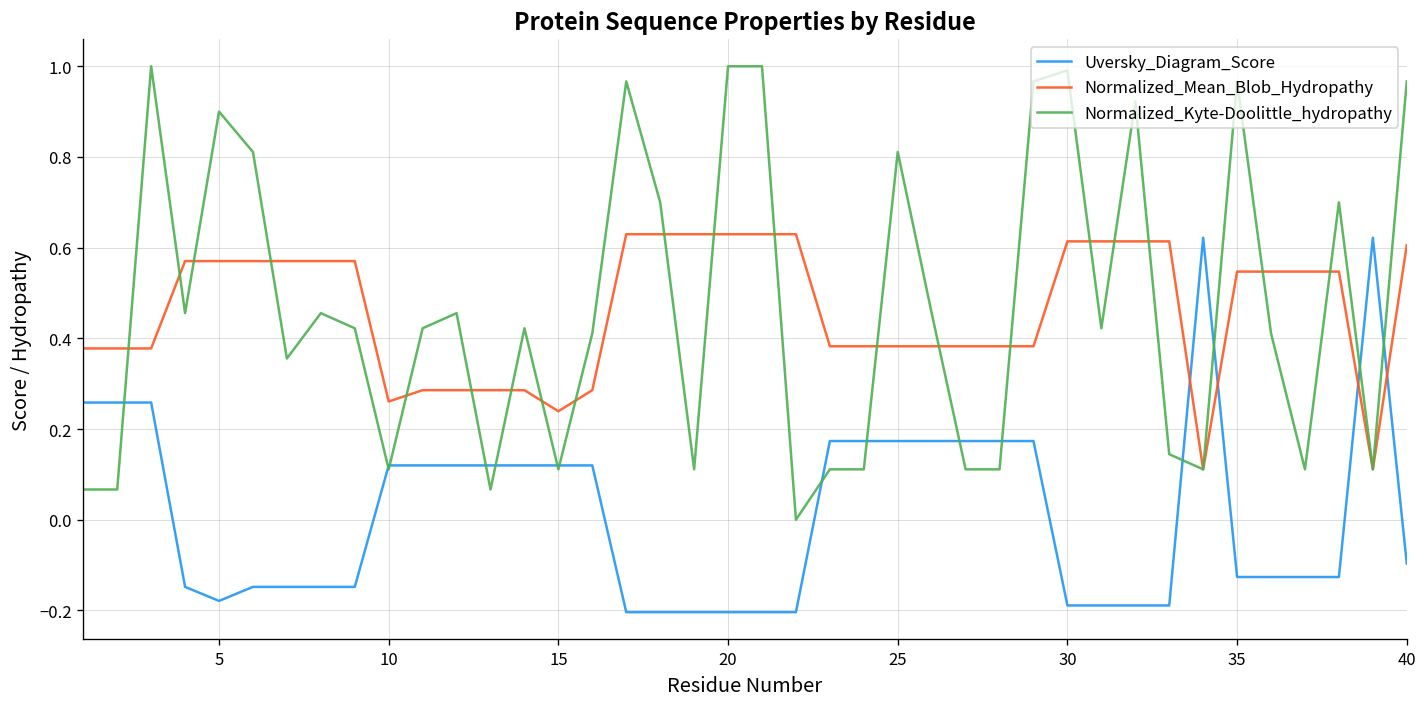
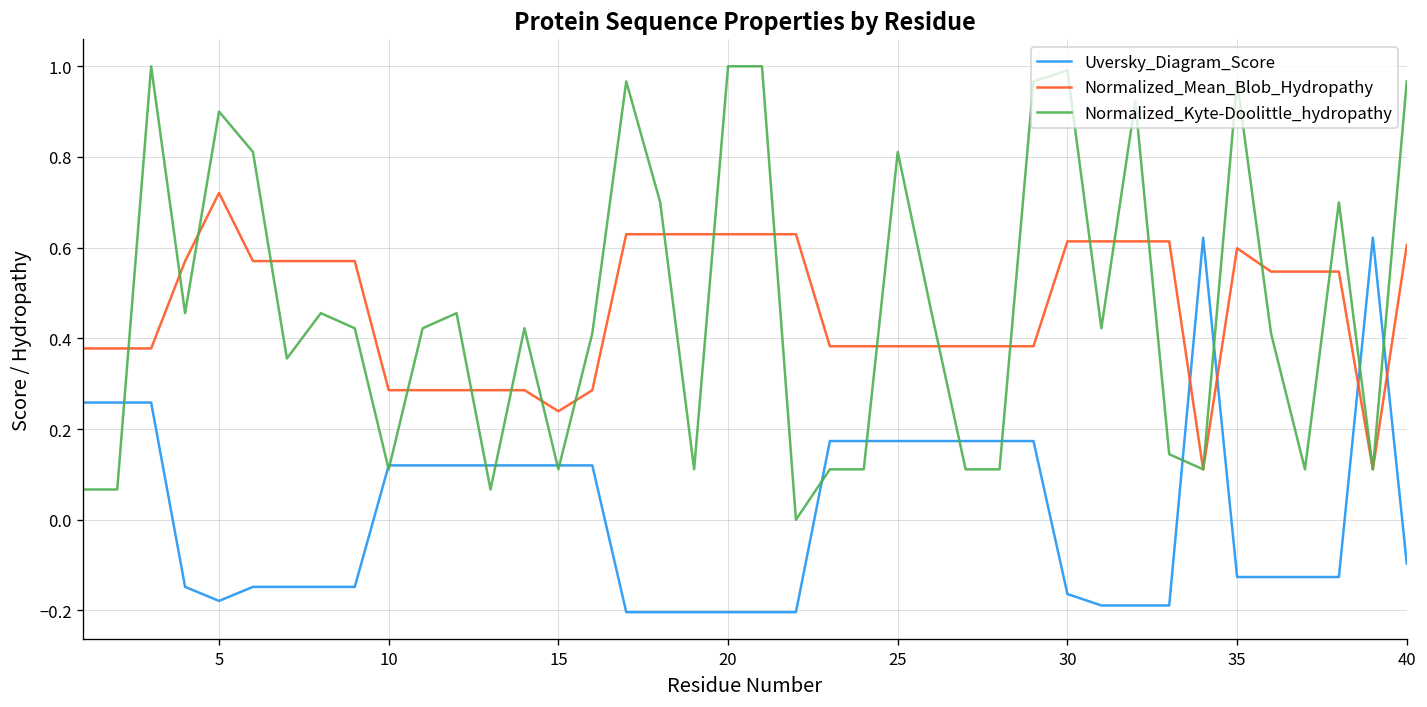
  {
    "Uversky_Diagram_Score": {
      "5": -0.18,
      "10": 0.12,
      "15": 0.12,
      "20": -0.20,
      "25": 0.17,
-     "30": -0.19,
+     "30": -0.16,
      "35": -0.13,
      "40": -0.10
    },
    "Normalized_Mean_Blob_Hydropathy": {
-     "5": 0.57,
-     "10": 0.26,
+     "5": 0.72,
+     "10": 0.29,
      "15": 0.24,
      "20": 0.63,
      "25": 0.38,
      "30": 0.61,
-     "35": 0.55,
+     "35": 0.60,
      "40": 0.61
    },
    "Normalized_Kyte-Doolittle_hydropathy": {
      "5": 0.90,
      "10": 0.11,
      "15": 0.11,
      "20": 1.00,
      "25": 0.81,
      "40": 0.97
    }
  }
